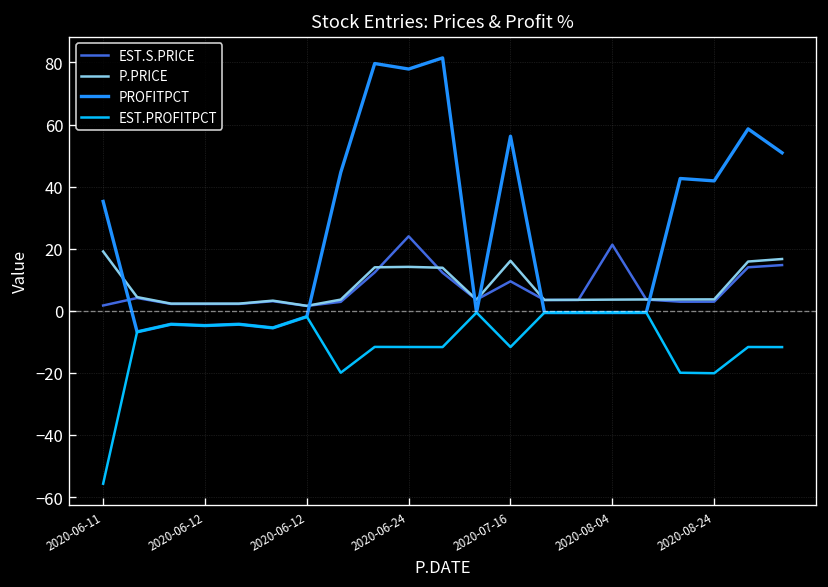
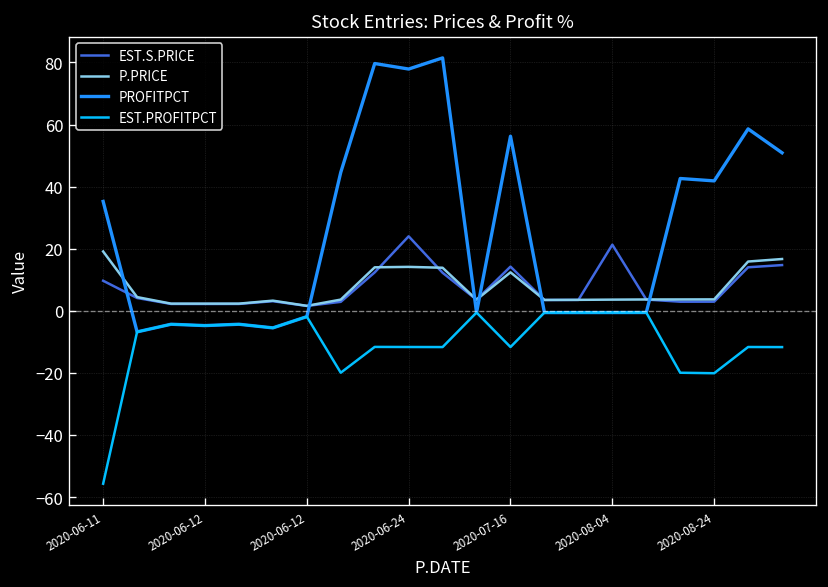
  {
    "EST.S.PRICE": {
-     "2020-06-11": 2,
+     "2020-06-11": 10,
      "2020-06-24": 24,
-     "2020-07-16": 10,
+     "2020-07-16": 14,
      "2020-08-04": 21
    },
    "P.PRICE": {
      "2020-06-11": 19,
      "2020-06-24": 14,
-     "2020-07-16": 16,
+     "2020-07-16": 12,
      "2020-08-04": 4
    }
  }
